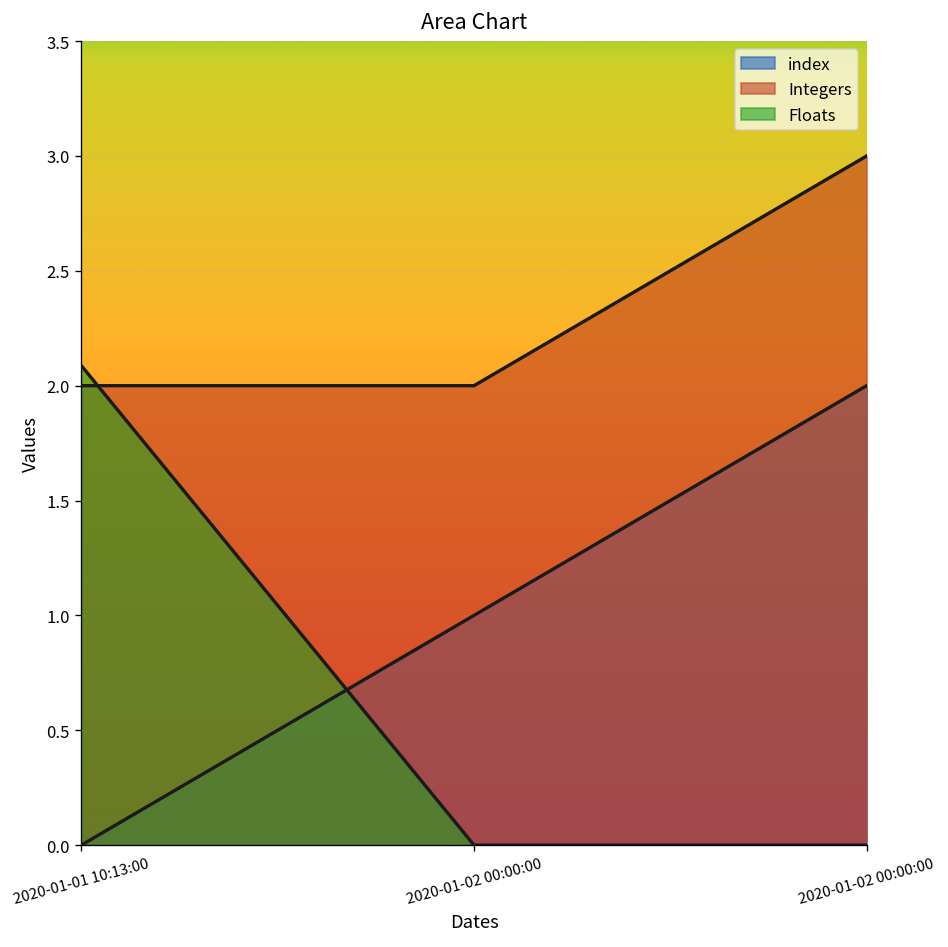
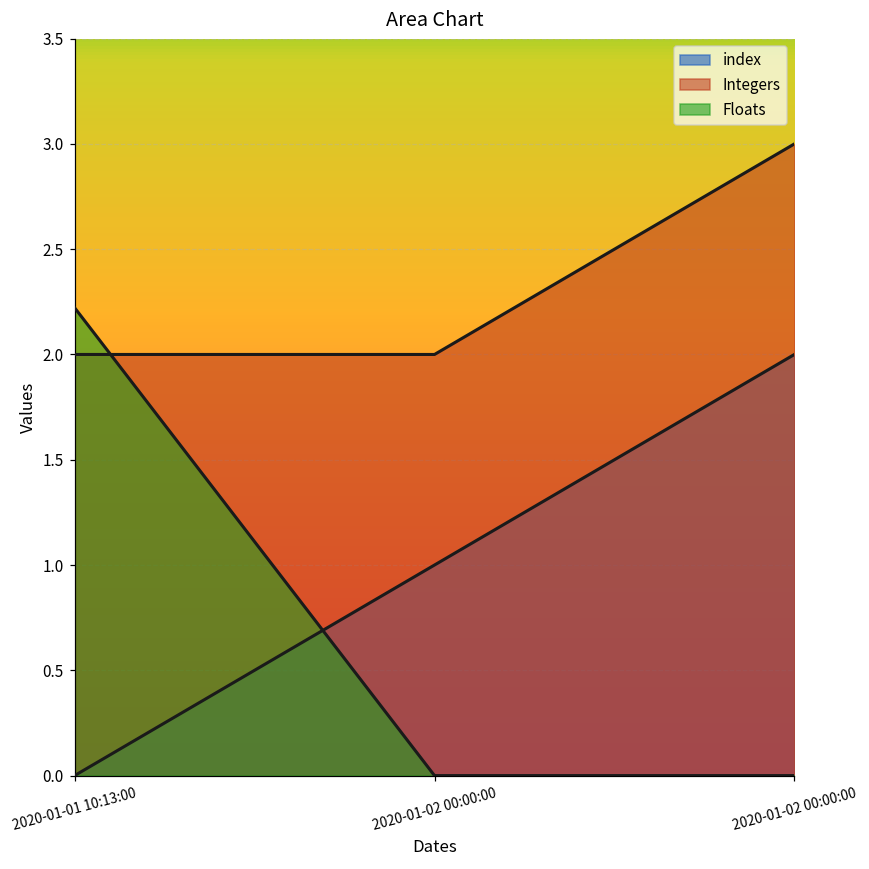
  {
    "index": {
      "2020-01-01 10:13:00": 0.00
    },
    "Integers": {
      "2020-01-01 10:13:00": 2.00
    },
    "Floats": {
-     "2020-01-01 10:13:00": 2.09
+     "2020-01-01 10:13:00": 2.22
    }
  }
